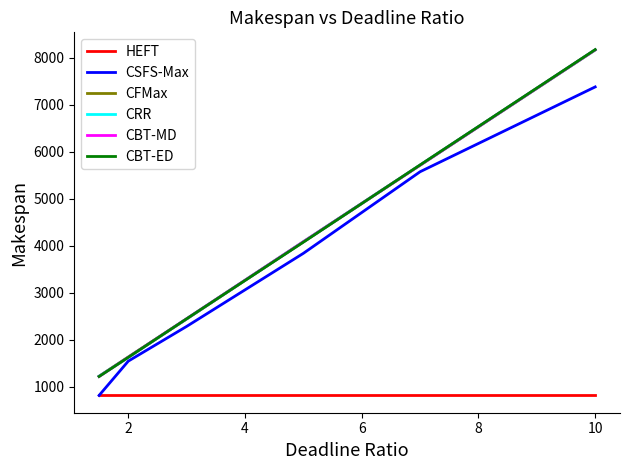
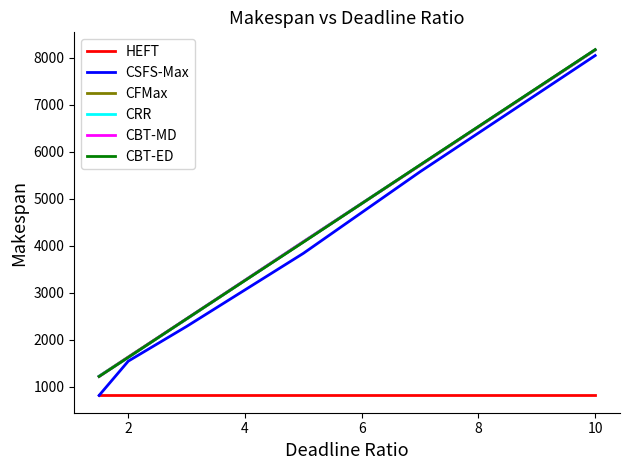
  {
    "HEFT": {
      "2": 800,
      "10": 800
    },
    "CSFS-Max": {
      "2": 1500,
-     "10": 7400
+     "10": 8100
    },
    "CBT-ED": {
      "2": 1600,
      "10": 8200
    }
  }
